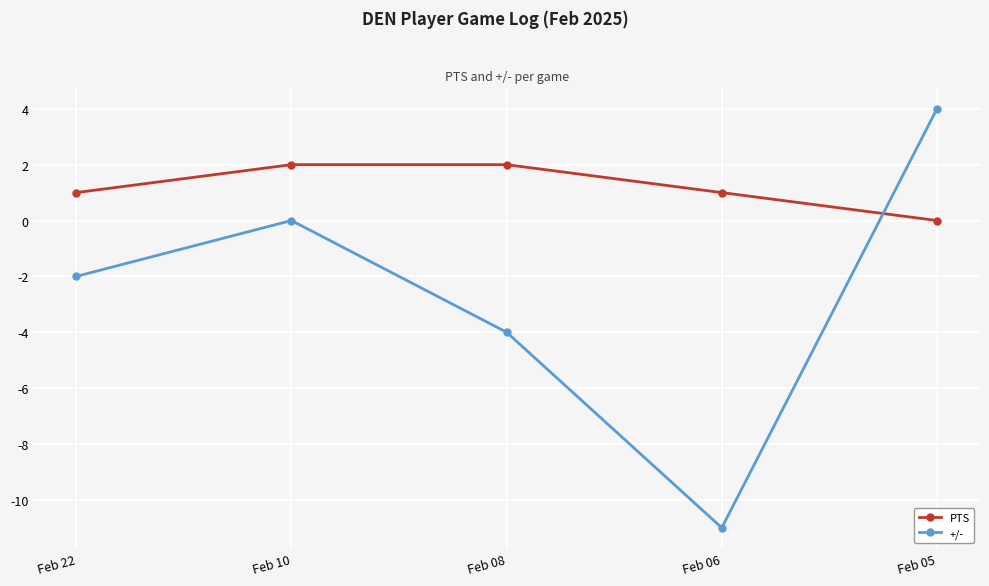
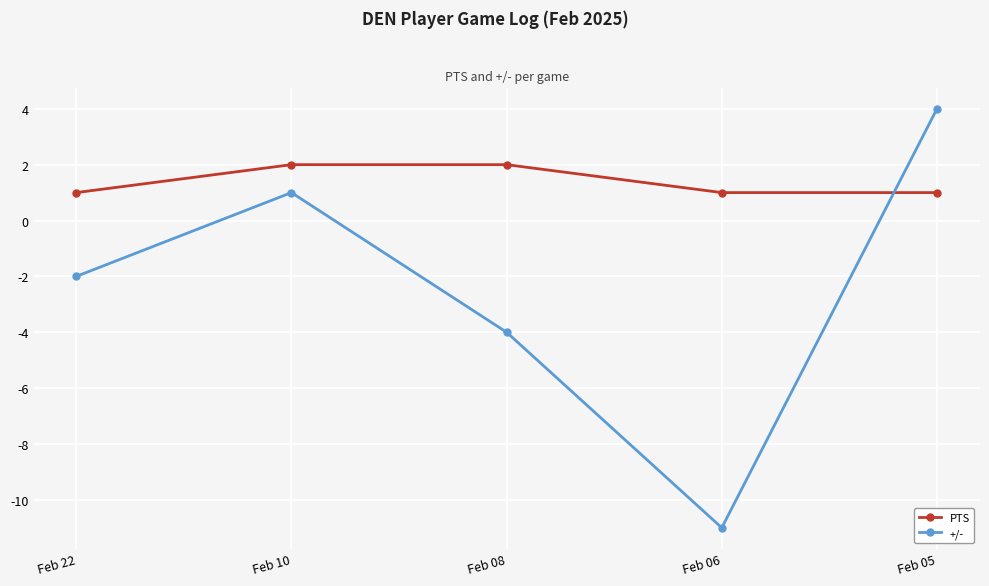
  {
    "PTS": {
      "Feb 22": 1,
      "Feb 10": 2,
      "Feb 08": 2,
      "Feb 06": 1,
-     "Feb 05": 0
+     "Feb 05": 1
    },
    "+/-": {
      "Feb 22": -2,
-     "Feb 10": 0,
+     "Feb 10": 1,
      "Feb 08": -4,
      "Feb 06": -11,
      "Feb 05": 4
    }
  }
